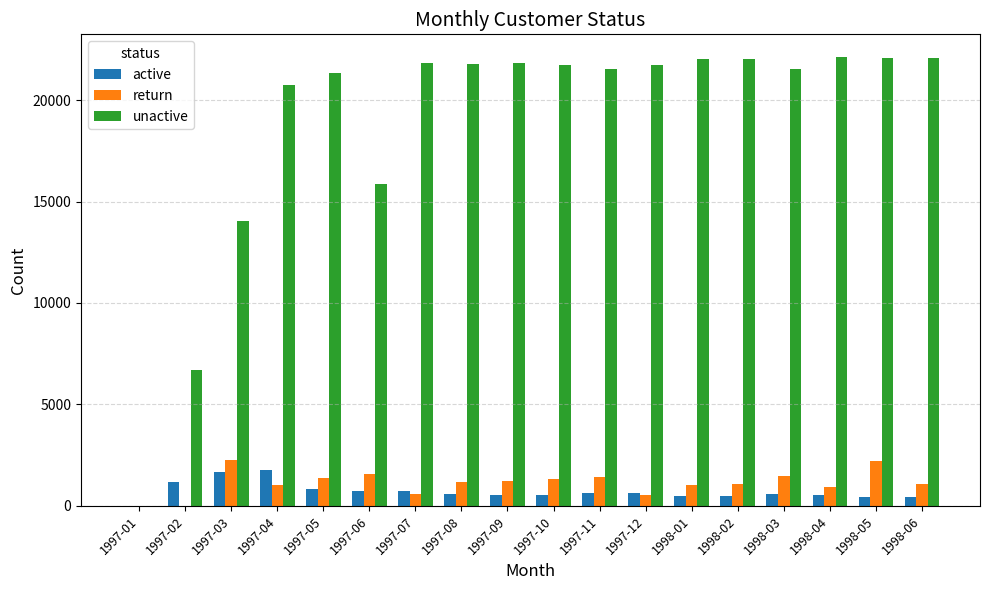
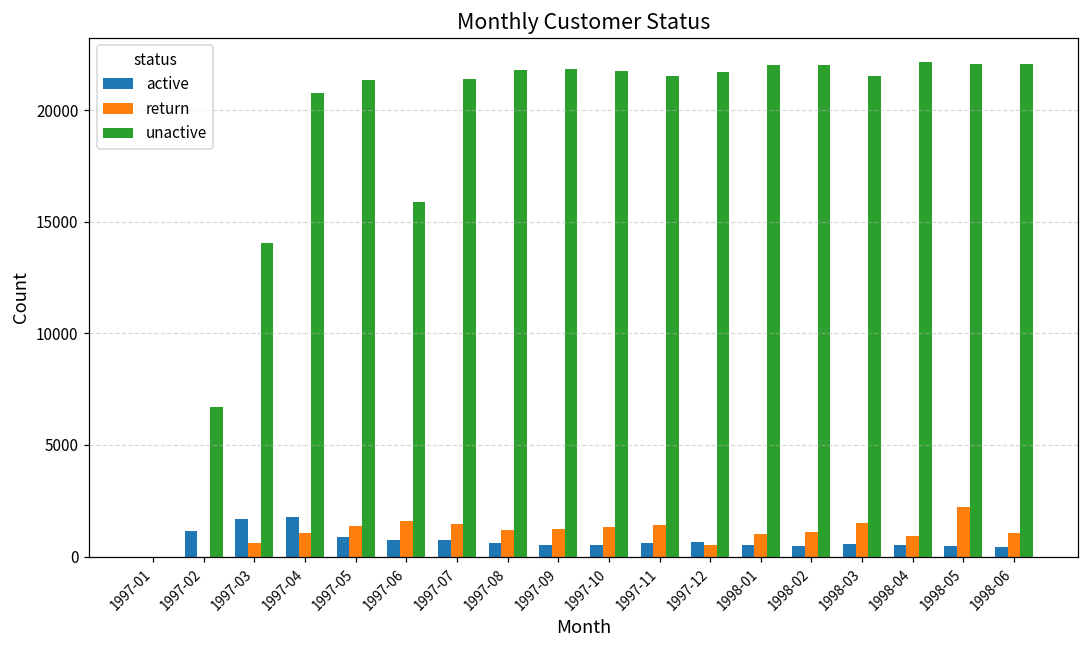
  {
    "active": {
      "1997-01": 0,
      "1997-02": 1200,
      "1997-03": 1700,
      "1997-04": 1800,
      "1997-05": 900,
      "1997-06": 700,
      "1997-07": 700,
      "1997-08": 600,
      "1997-09": 500,
      "1997-10": 500,
      "1997-11": 600,
      "1997-12": 600,
      "1998-01": 500,
      "1998-02": 500,
      "1998-03": 600,
      "1998-04": 500,
      "1998-05": 500,
      "1998-06": 400
    },
    "return": {
      "1997-01": 0,
      "1997-02": 0,
-     "1997-03": 2200,
+     "1997-03": 600,
      "1997-04": 1000,
      "1997-05": 1400,
      "1997-06": 1600,
-     "1997-07": 600,
+     "1997-07": 1400,
      "1997-08": 1200,
      "1997-09": 1200,
      "1997-10": 1300,
      "1997-11": 1400,
      "1997-12": 500,
      "1998-01": 1000,
      "1998-02": 1100,
      "1998-03": 1500,
      "1998-04": 900,
      "1998-05": 2200,
      "1998-06": 1100
    },
    "unactive": {
      "1997-01": 0,
      "1997-02": 6700,
      "1997-03": 14000,
      "1997-04": 20700,
      "1997-05": 21400,
      "1997-06": 15900,
-     "1997-07": 21800,
+     "1997-07": 21400,
      "1997-08": 21800,
      "1997-09": 21800,
      "1997-10": 21700,
      "1997-11": 21500,
      "1997-12": 21700,
      "1998-01": 22000,
      "1998-02": 22000,
      "1998-03": 21500,
      "1998-04": 22100,
      "1998-05": 22100,
      "1998-06": 22100
    }
  }
